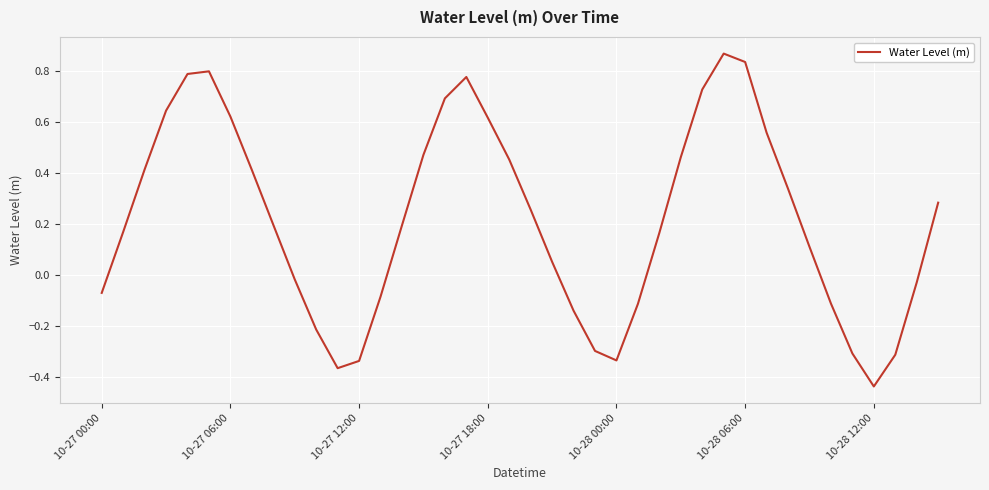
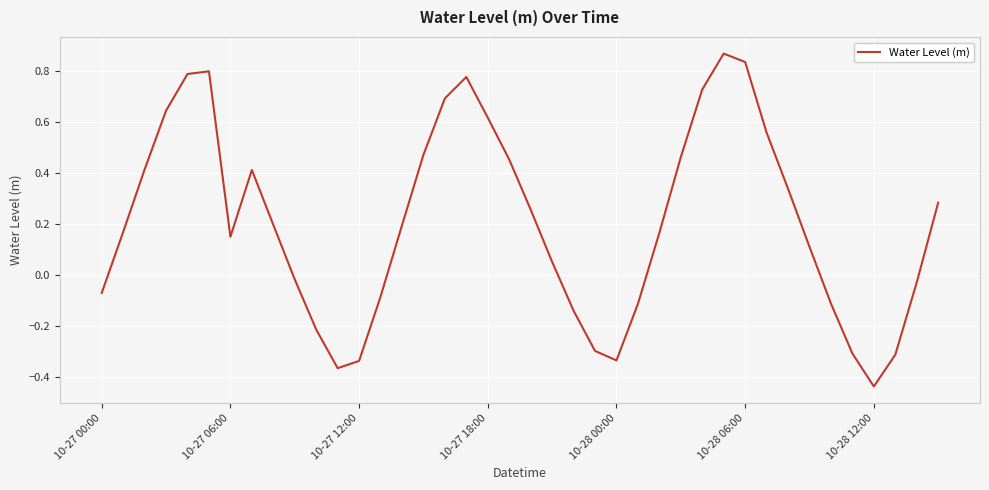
  {
    "10-27 00:00": -0.07,
-   "10-27 06:00": 0.62,
+   "10-27 06:00": 0.15,
    "10-27 12:00": -0.34,
    "10-27 18:00": 0.62,
    "10-28 00:00": -0.34,
    "10-28 06:00": 0.83,
    "10-28 12:00": -0.44
  }
